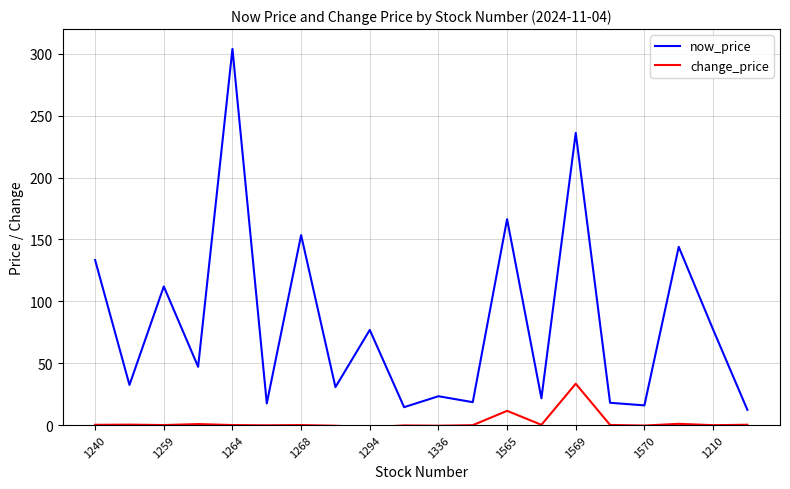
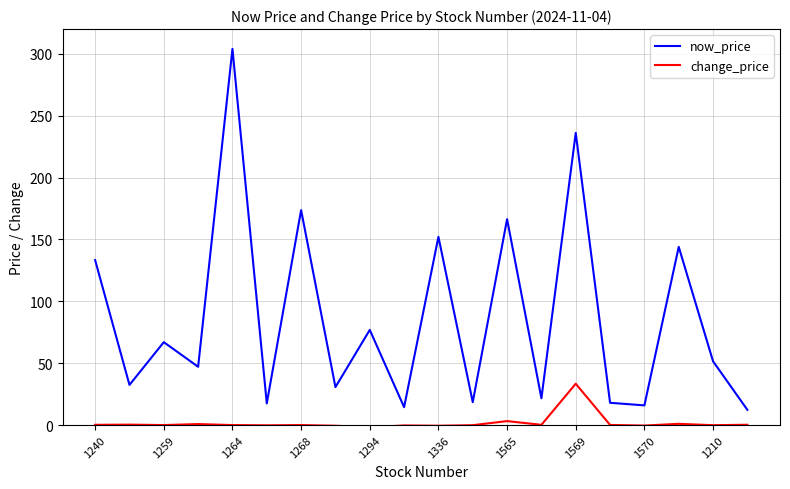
  {
    "now_price": {
      "1240": 133,
-     "1259": 112,
+     "1259": 67,
      "1264": 304,
-     "1268": 154,
+     "1268": 174,
      "1294": 77,
-     "1336": 23,
+     "1336": 152,
      "1565": 166,
      "1569": 236,
      "1570": 16,
-     "1210": 77
+     "1210": 52
    },
    "change_price": {
      "1240": 0,
      "1259": 0,
      "1264": 0,
      "1268": 0,
      "1336": -1,
-     "1565": 12,
+     "1565": 3,
      "1569": 33,
      "1570": 0,
      "1210": 0
    }
  }
